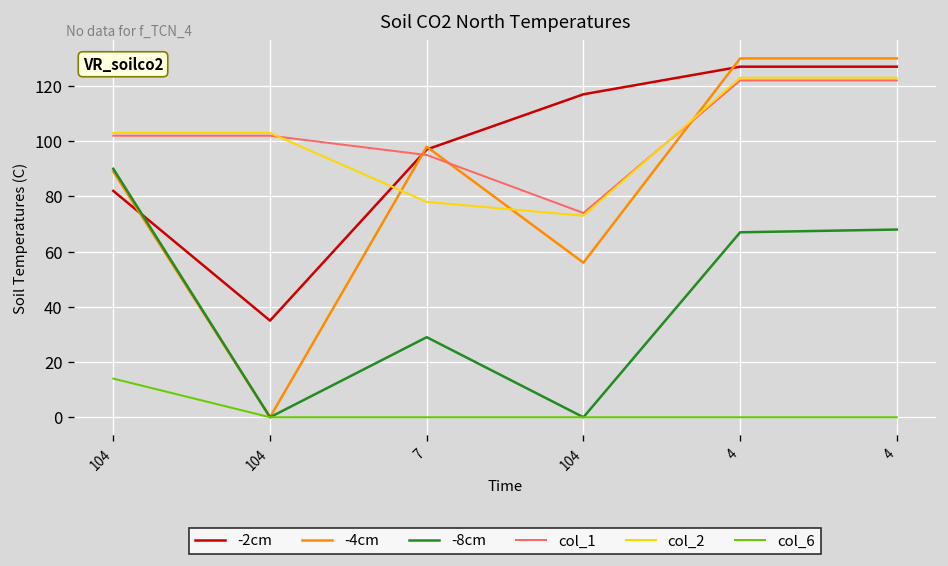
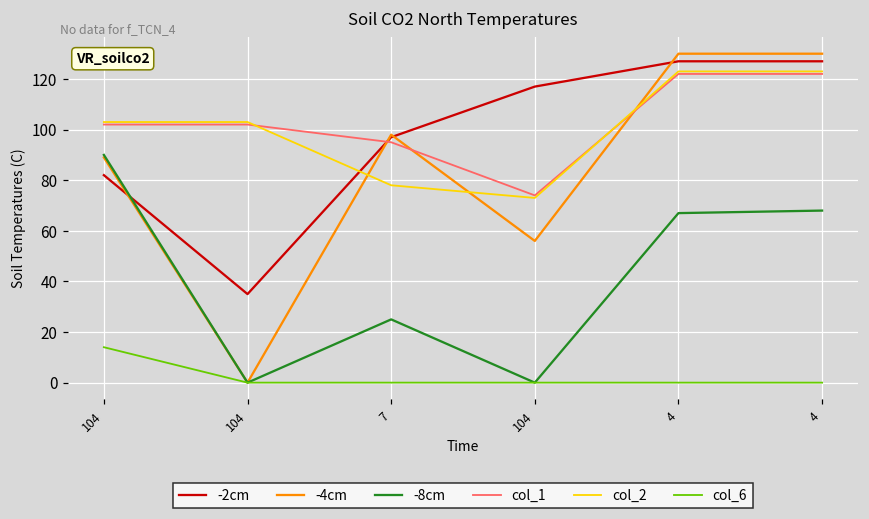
  {
    "-8cm": {
-     "7": 29
+     "7": 25
    },
    "col_1": {
      "7": 95
    },
    "col_2": {
      "7": 78
    },
    "col_6": {
      "7": 0
    }
  }
